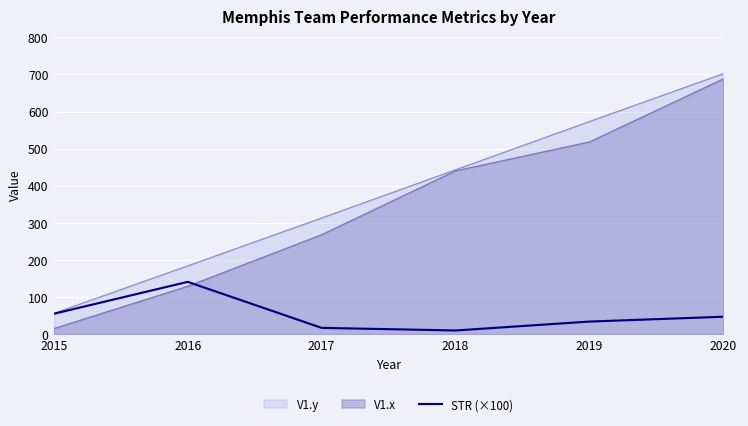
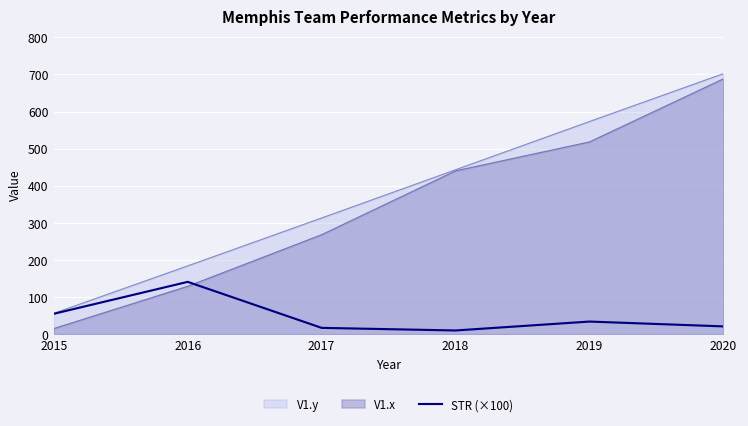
  {
    "STR (×100)": {
      "2016": 140,
      "2017": 20,
      "2018": 10,
      "2019": 30,
-     "2020": 50
+     "2020": 20
    }
  }
